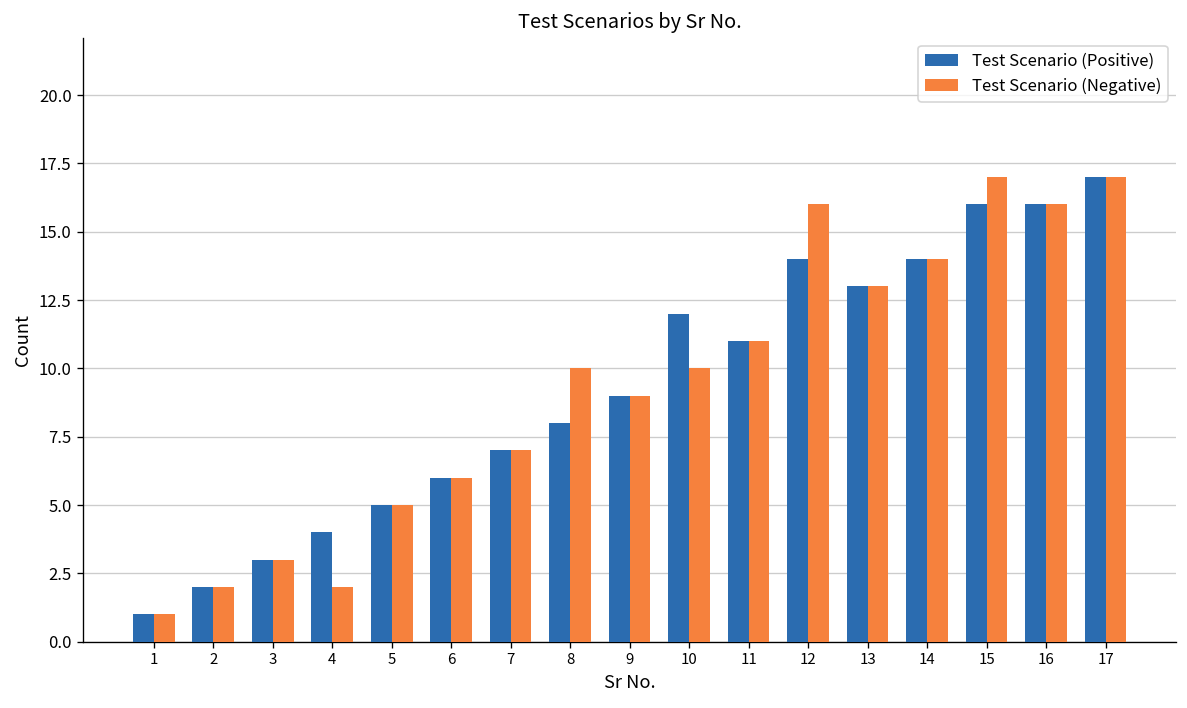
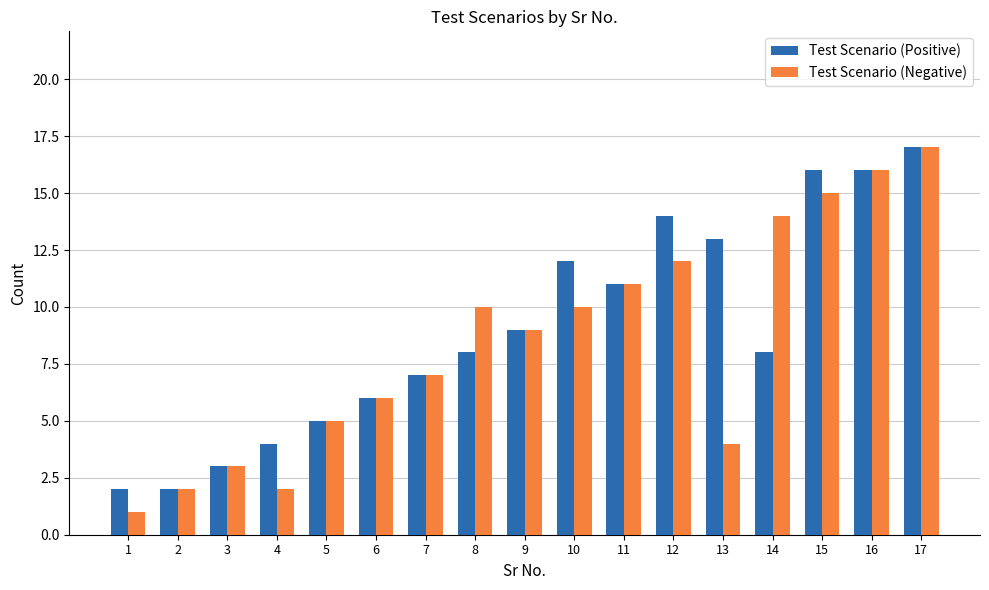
  {
    "Test Scenario (Positive)": {
-     "1": 1,
+     "1": 2,
      "2": 2,
      "3": 3,
      "4": 4,
      "5": 5,
      "6": 6,
      "7": 7,
      "8": 8,
      "9": 9,
      "10": 12,
      "11": 11,
      "12": 14,
      "13": 13,
-     "14": 14,
+     "14": 8,
      "15": 16,
      "16": 16,
      "17": 17
    },
    "Test Scenario (Negative)": {
      "1": 1,
      "2": 2,
      "3": 3,
      "4": 2,
      "5": 5,
      "6": 6,
      "7": 7,
      "8": 10,
      "9": 9,
      "10": 10,
      "11": 11,
-     "12": 16,
-     "13": 13,
+     "12": 12,
+     "13": 4,
      "14": 14,
-     "15": 17,
+     "15": 15,
      "16": 16,
      "17": 17
    }
  }
